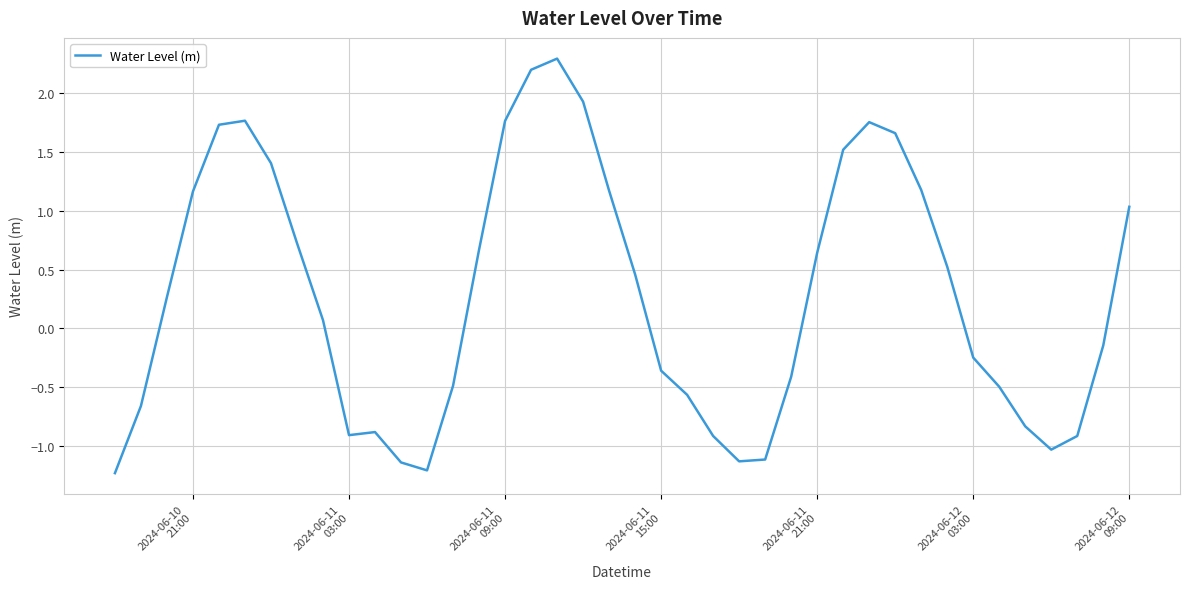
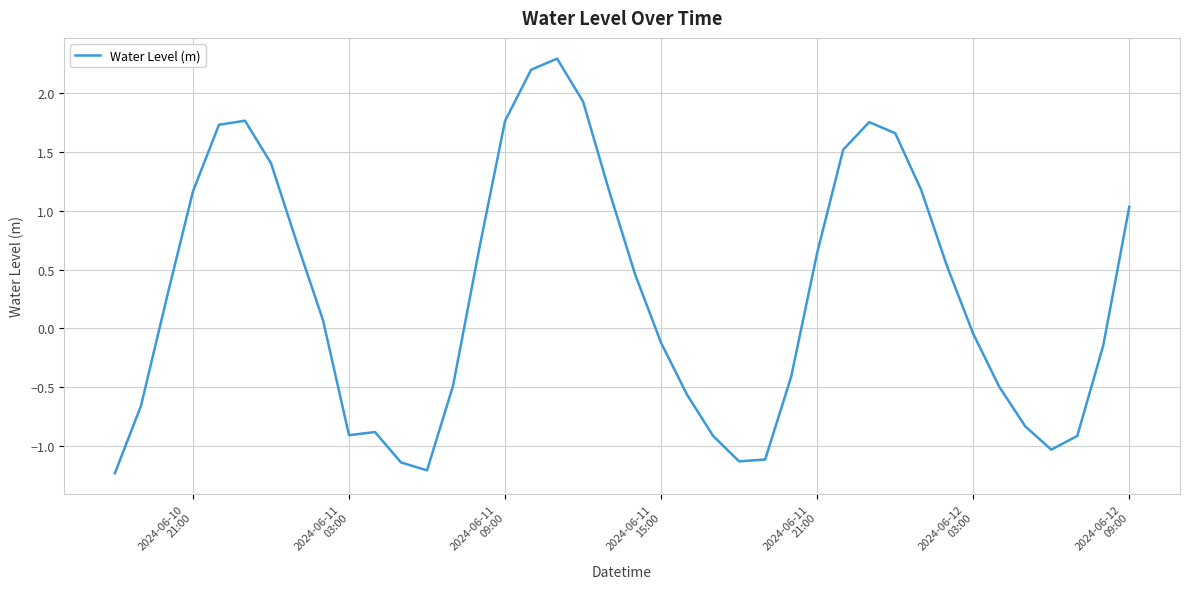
  {
    "2024-06-10 21:00": 1.17,
    "2024-06-11 03:00": -0.91,
    "2024-06-11 09:00": 1.77,
-   "2024-06-11 15:00": -0.36,
+   "2024-06-11 15:00": -0.12,
    "2024-06-11 21:00": 0.64,
-   "2024-06-12 03:00": -0.25,
+   "2024-06-12 03:00": -0.05,
    "2024-06-12 09:00": 1.03
  }
